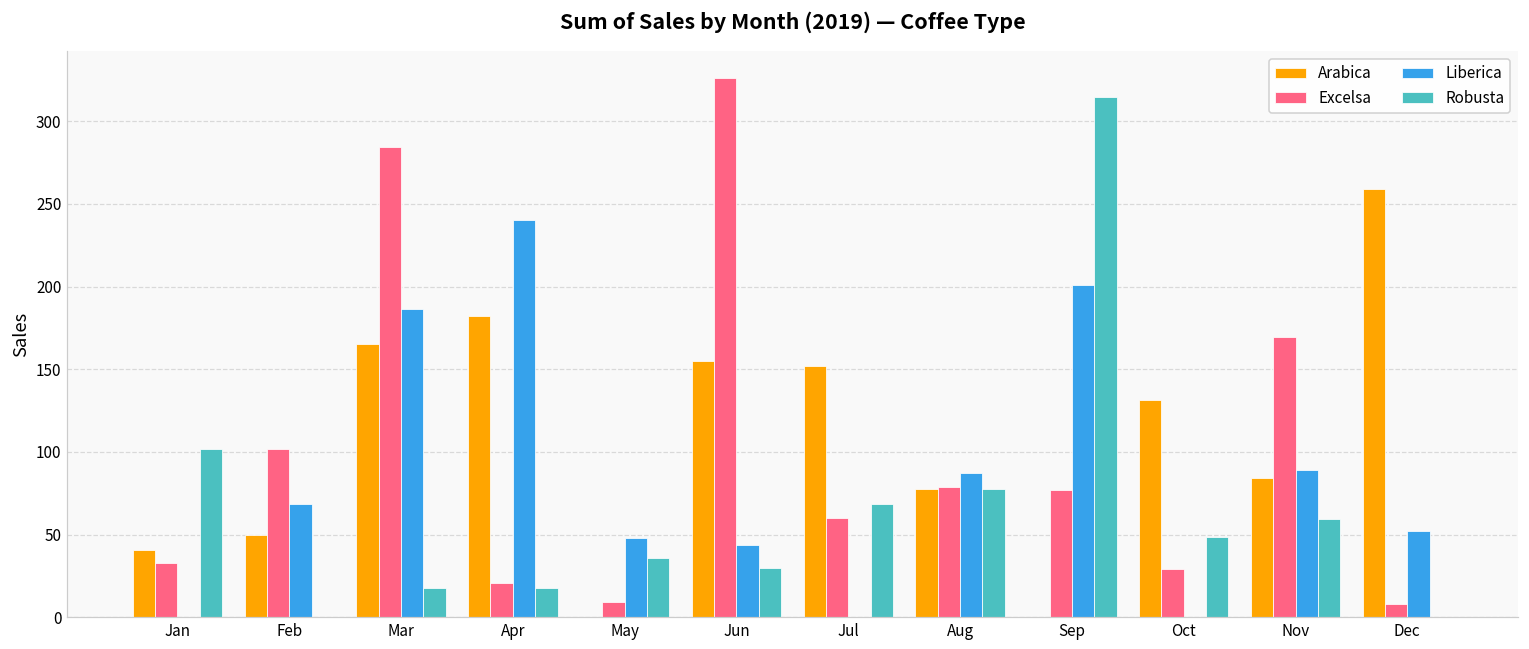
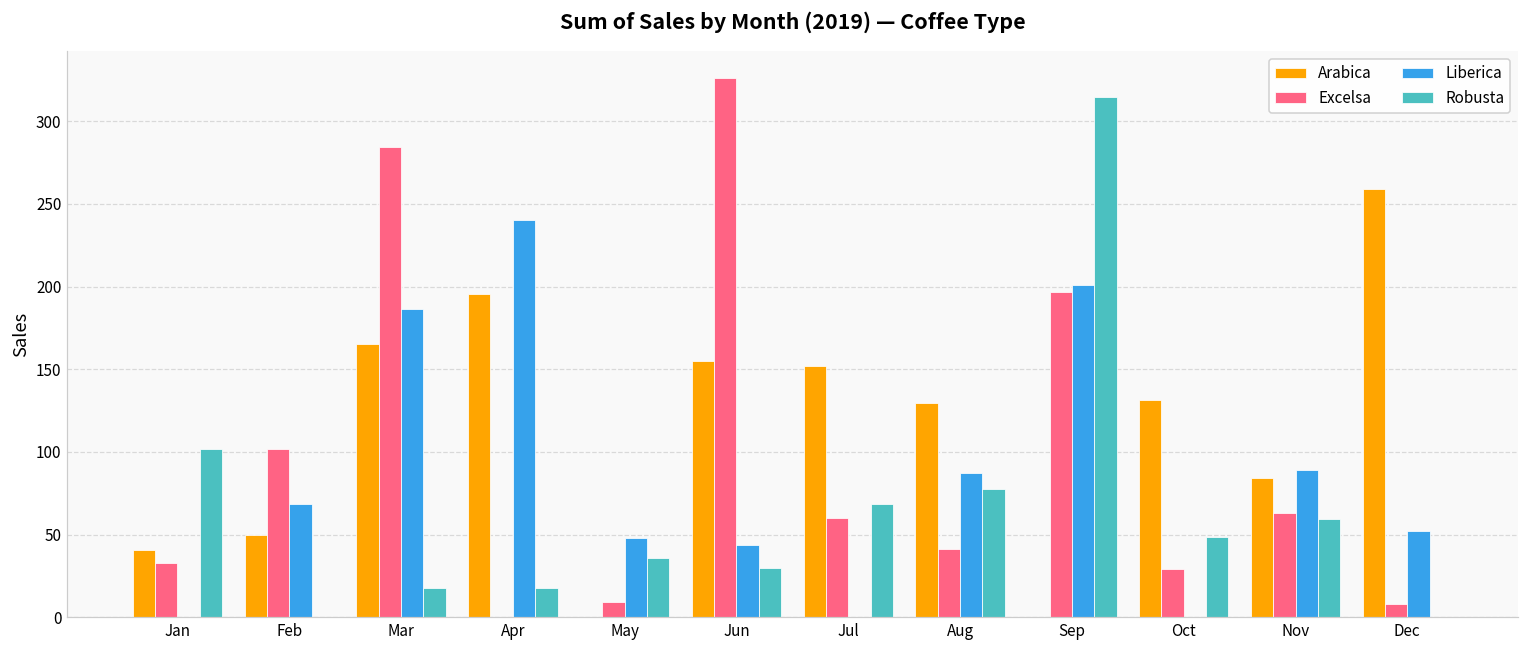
  {
    "Arabica": {
      "Jan": 41,
      "Feb": 50,
      "Mar": 165,
-     "Apr": 182,
+     "Apr": 196,
      "May": 0,
      "Jun": 155,
      "Jul": 152,
-     "Aug": 78,
+     "Aug": 129,
      "Sep": 0,
      "Oct": 131,
      "Nov": 84,
      "Dec": 259
    },
    "Excelsa": {
      "Jan": 33,
      "Feb": 102,
      "Mar": 284,
-     "Apr": 21,
+     "Apr": 0,
      "May": 9,
      "Jun": 326,
      "Jul": 60,
-     "Aug": 79,
-     "Sep": 77,
+     "Aug": 41,
+     "Sep": 197,
      "Oct": 29,
-     "Nov": 169,
+     "Nov": 63,
      "Dec": 8
    }
  }
